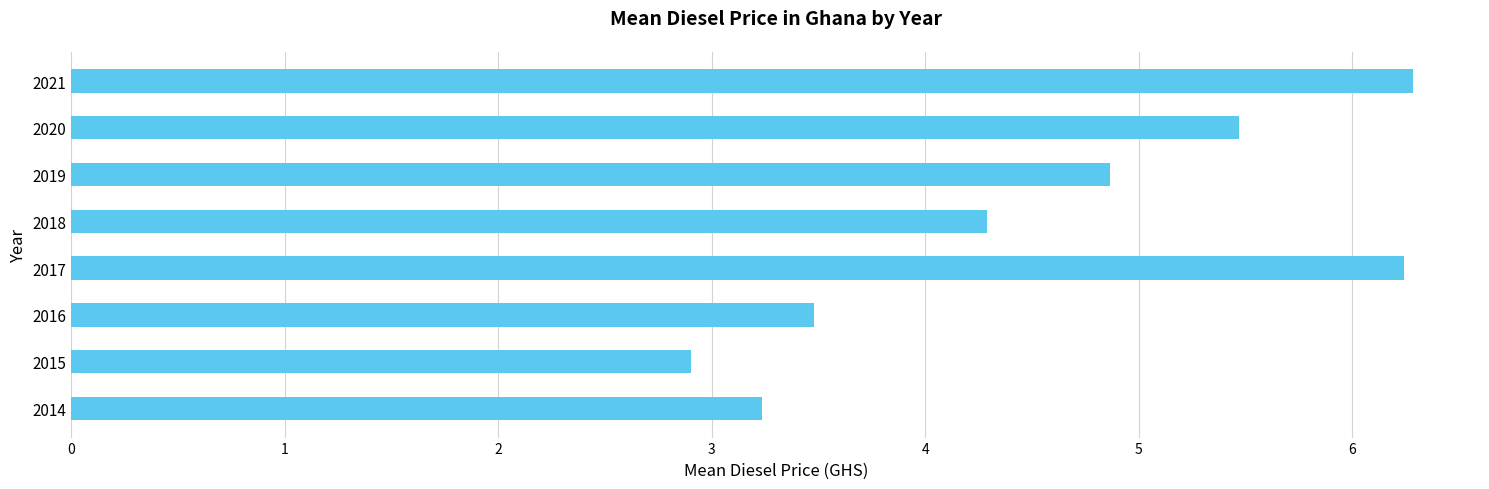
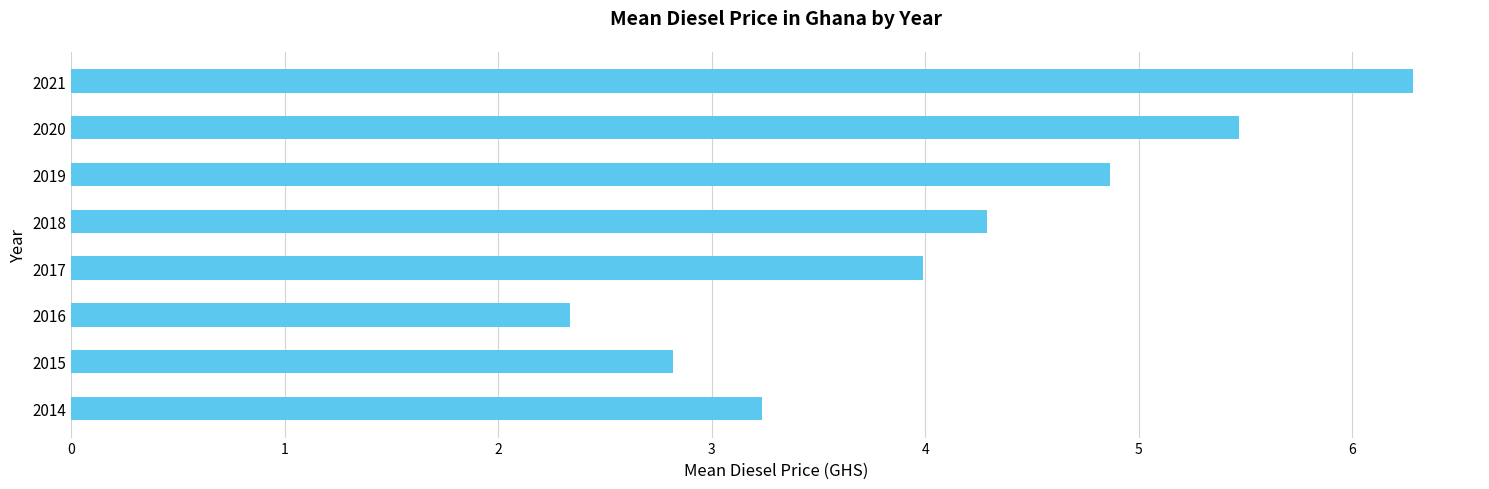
  {
    "2021": 6.28,
    "2020": 5.47,
    "2019": 4.87,
    "2018": 4.29,
-   "2017": 6.24,
-   "2016": 3.48,
-   "2015": 2.90,
+   "2017": 3.99,
+   "2016": 2.34,
+   "2015": 2.82,
    "2014": 3.23
  }
